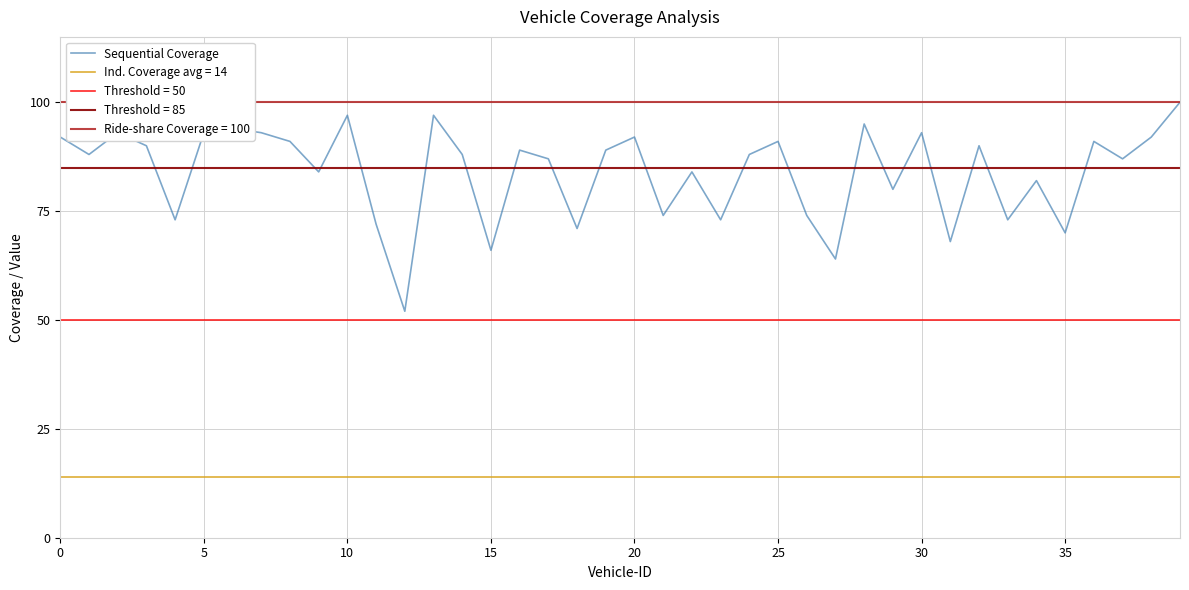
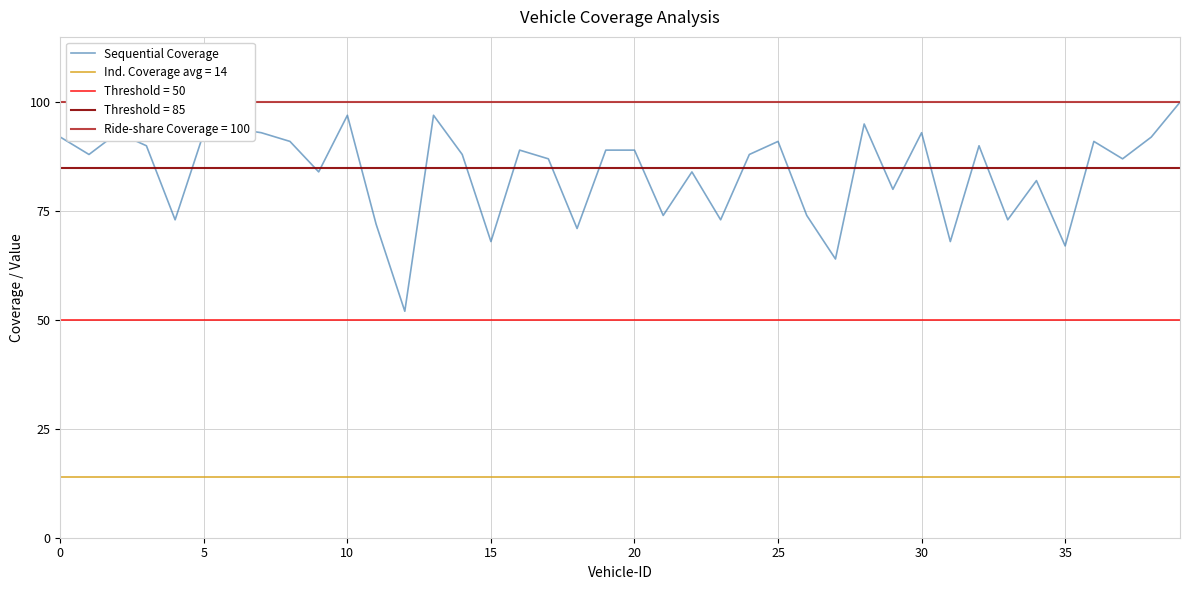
  {
    "0": 92,
    "10": 97,
-   "15": 66,
-   "20": 92,
+   "15": 68,
+   "20": 89,
    "25": 91,
    "30": 93,
-   "35": 70
+   "35": 67
  }
